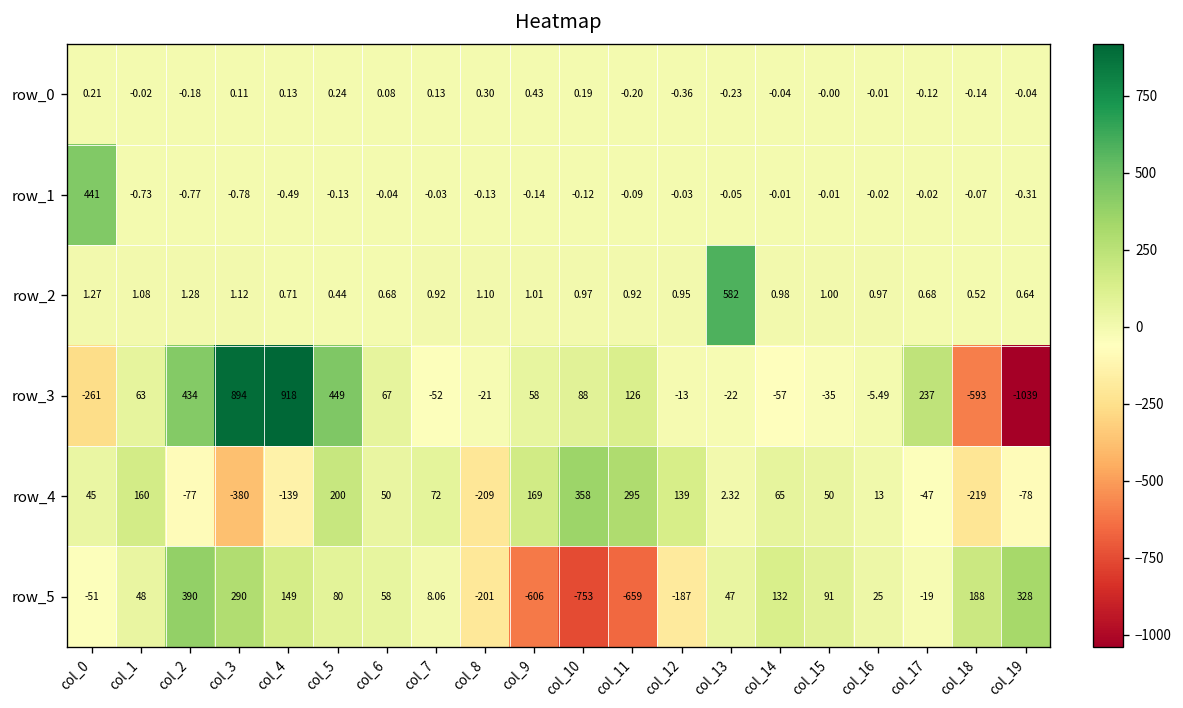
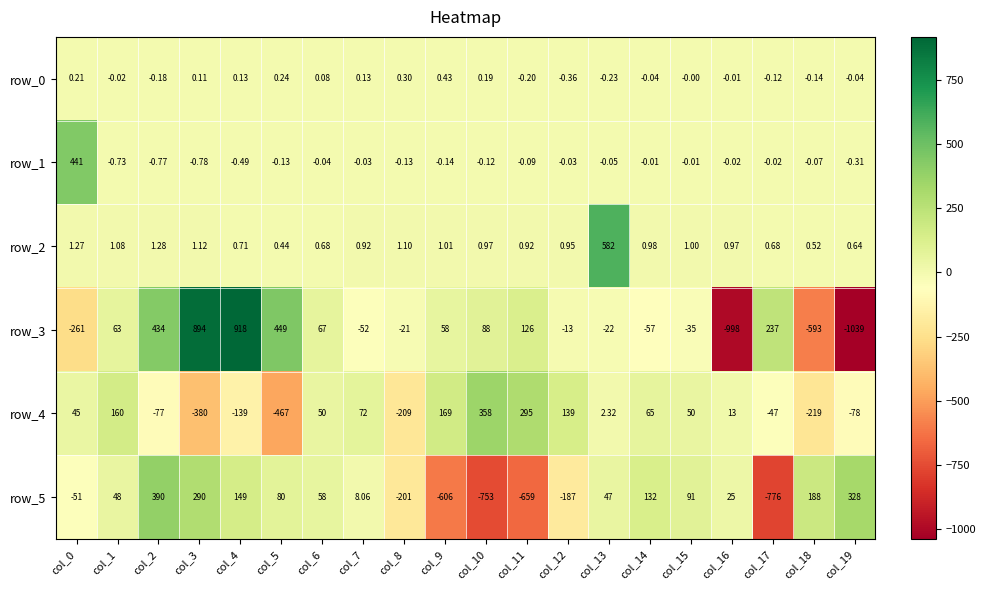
  {
    "row_0": {
      "col_0": 0.21,
      "col_1": -0.02,
      "col_2": -0.18,
      "col_3": 0.11,
      "col_4": 0.13,
      "col_5": 0.24,
      "col_6": 0.08,
      "col_7": 0.13,
      "col_8": 0.30,
      "col_9": 0.43,
      "col_10": 0.19,
      "col_11": -0.20,
      "col_12": -0.36,
      "col_13": -0.23,
      "col_14": -0.04,
      "col_15": -0.00,
      "col_16": -0.01,
      "col_17": -0.12,
      "col_18": -0.14,
      "col_19": -0.04
    },
    "row_1": {
      "col_0": 441,
      "col_1": -0.73,
      "col_2": -0.77,
      "col_3": -0.78,
      "col_4": -0.49,
      "col_5": -0.13,
      "col_6": -0.04,
      "col_7": -0.03,
      "col_8": -0.13,
      "col_9": -0.14,
      "col_10": -0.12,
      "col_11": -0.09,
      "col_12": -0.03,
      "col_13": -0.05,
      "col_14": -0.01,
      "col_15": -0.01,
      "col_16": -0.02,
      "col_17": -0.02,
      "col_18": -0.07,
      "col_19": -0.31
    },
    "row_2": {
      "col_0": 1.27,
      "col_1": 1.08,
      "col_2": 1.28,
      "col_3": 1.12,
      "col_4": 0.71,
      "col_5": 0.44,
      "col_6": 0.68,
      "col_7": 0.92,
      "col_8": 1.10,
      "col_9": 1.01,
      "col_10": 0.97,
      "col_11": 0.92,
      "col_12": 0.95,
      "col_13": 582,
      "col_14": 0.98,
      "col_15": 1.00,
      "col_16": 0.97,
      "col_17": 0.68,
      "col_18": 0.52,
      "col_19": 0.64
    },
    "row_3": {
      "col_0": -261,
      "col_1": 63,
      "col_2": 434,
      "col_3": 894,
      "col_4": 918,
      "col_5": 449,
      "col_6": 67,
      "col_7": -52,
      "col_8": -21,
      "col_9": 58,
      "col_10": 88,
      "col_11": 126,
      "col_12": -13,
      "col_13": -22,
      "col_14": -57,
      "col_15": -35,
-     "col_16": -5.49,
+     "col_16": -998,
      "col_17": 237,
      "col_18": -593,
      "col_19": -1039
    },
    "row_4": {
      "col_0": 45,
      "col_1": 160,
      "col_2": -77,
      "col_3": -380,
      "col_4": -139,
-     "col_5": 200,
+     "col_5": -467,
      "col_6": 50,
      "col_7": 72,
      "col_8": -209,
      "col_9": 169,
      "col_10": 358,
      "col_11": 295,
      "col_12": 139,
      "col_13": 2.32,
      "col_14": 65,
      "col_15": 50,
      "col_16": 13,
      "col_17": -47,
      "col_18": -219,
      "col_19": -78
    },
    "row_5": {
      "col_0": -51,
      "col_1": 48,
      "col_2": 390,
      "col_3": 290,
      "col_4": 149,
      "col_5": 80,
      "col_6": 58,
      "col_7": 8.06,
      "col_8": -201,
      "col_9": -606,
      "col_10": -753,
      "col_11": -659,
      "col_12": -187,
      "col_13": 47,
      "col_14": 132,
      "col_15": 91,
      "col_16": 25,
-     "col_17": -19,
+     "col_17": -776,
      "col_18": 188,
      "col_19": 328
    }
  }
